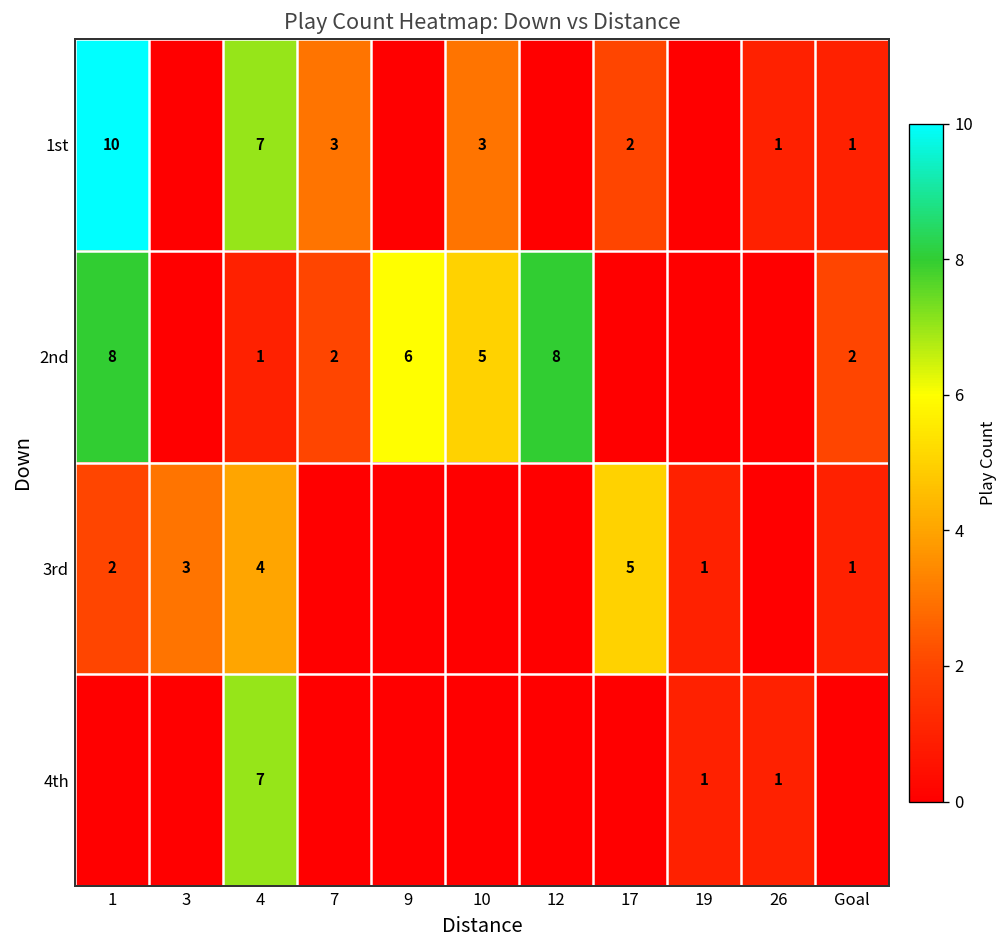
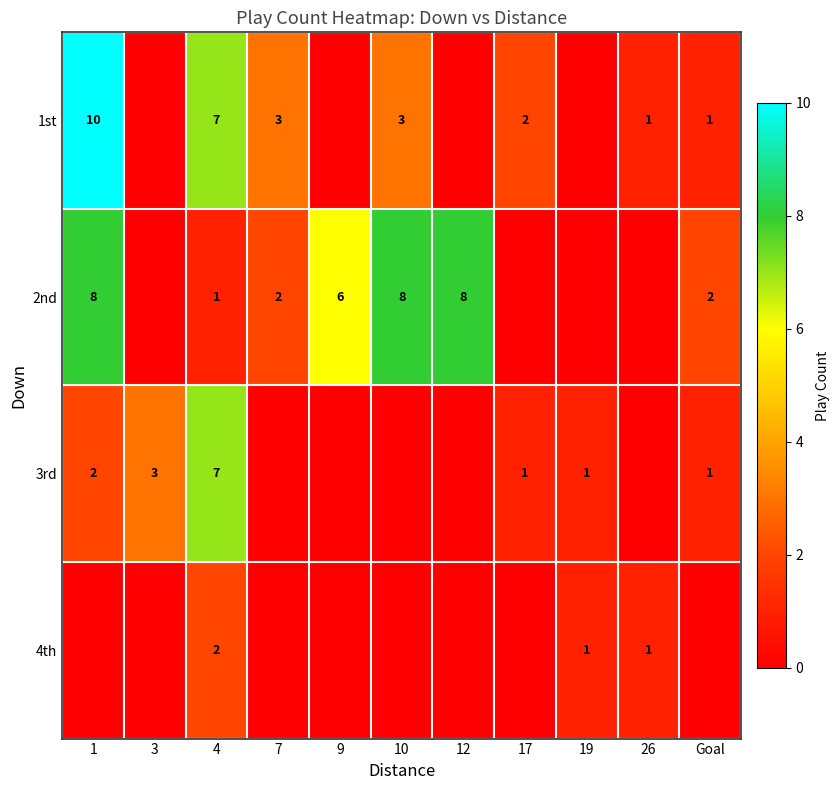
  {
    "1st": {
      "1": 10,
      "4": 7,
      "7": 3,
      "10": 3,
      "17": 2,
      "26": 1,
      "Goal": 1
    },
    "2nd": {
      "1": 8,
      "4": 1,
      "7": 2,
      "9": 6,
-     "10": 5,
+     "10": 8,
      "12": 8,
      "Goal": 2
    },
    "3rd": {
      "1": 2,
      "3": 3,
-     "4": 4,
-     "17": 5,
+     "4": 7,
+     "17": 1,
      "19": 1,
      "Goal": 1
    },
    "4th": {
-     "4": 7,
+     "4": 2,
      "19": 1,
      "26": 1
    }
  }
